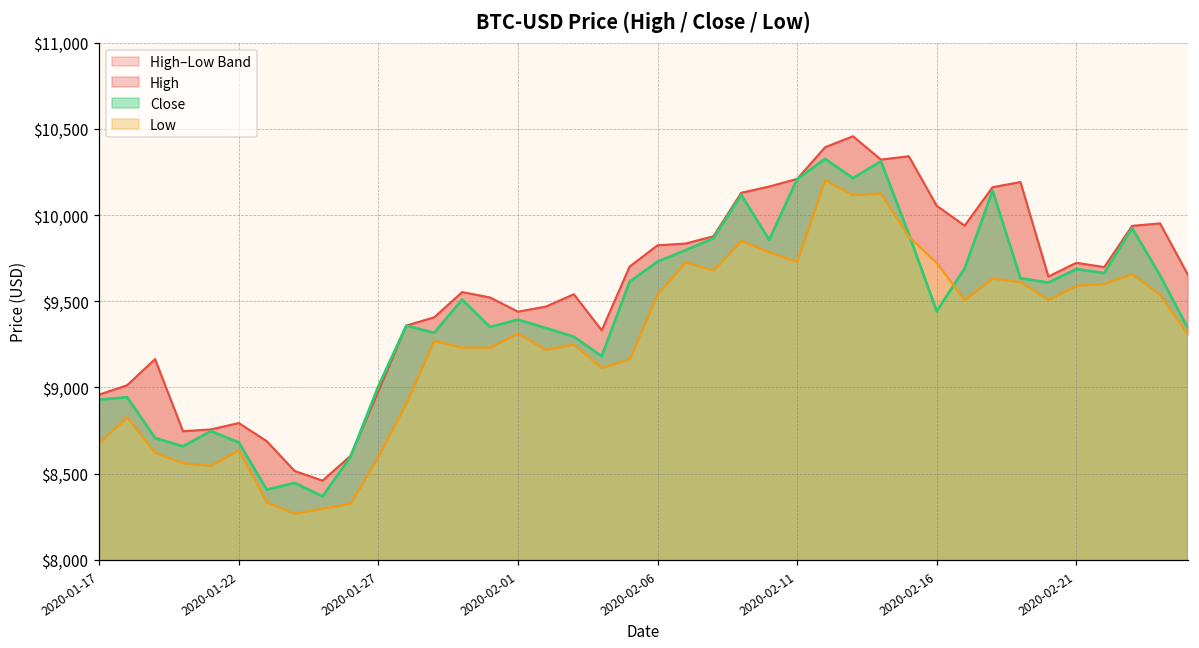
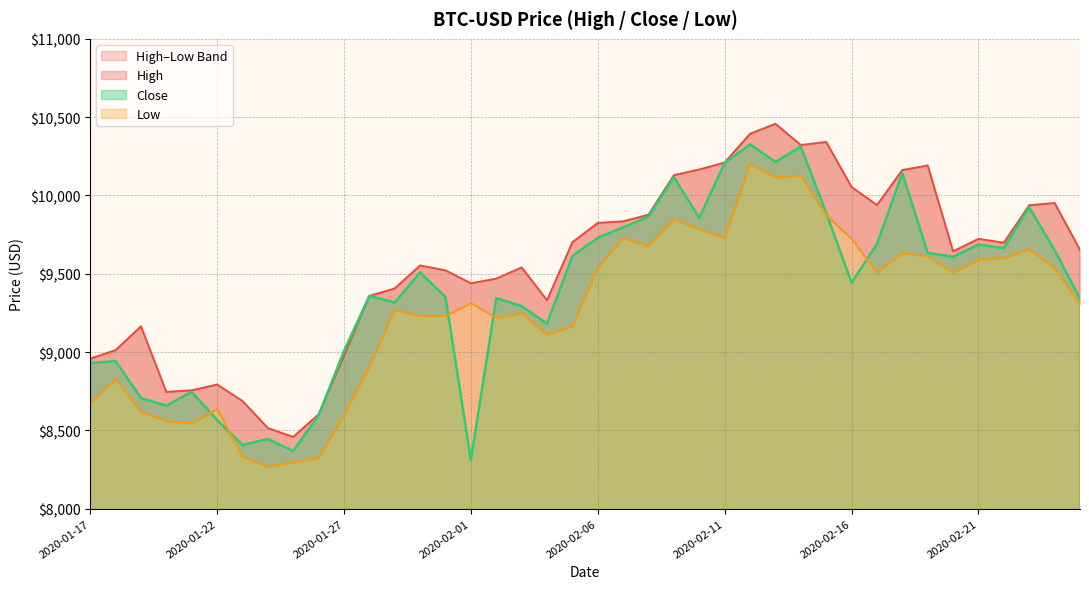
  {
    "Close": {
      "2020-01-17": "$8,930",
-     "2020-01-22": "$8,680",
+     "2020-01-22": "$8,570",
      "2020-01-27": "$9,010",
-     "2020-02-01": "$9,390",
+     "2020-02-01": "$8,310",
      "2020-02-06": "$9,730",
      "2020-02-16": "$9,440",
      "2020-02-21": "$9,690"
    }
  }
